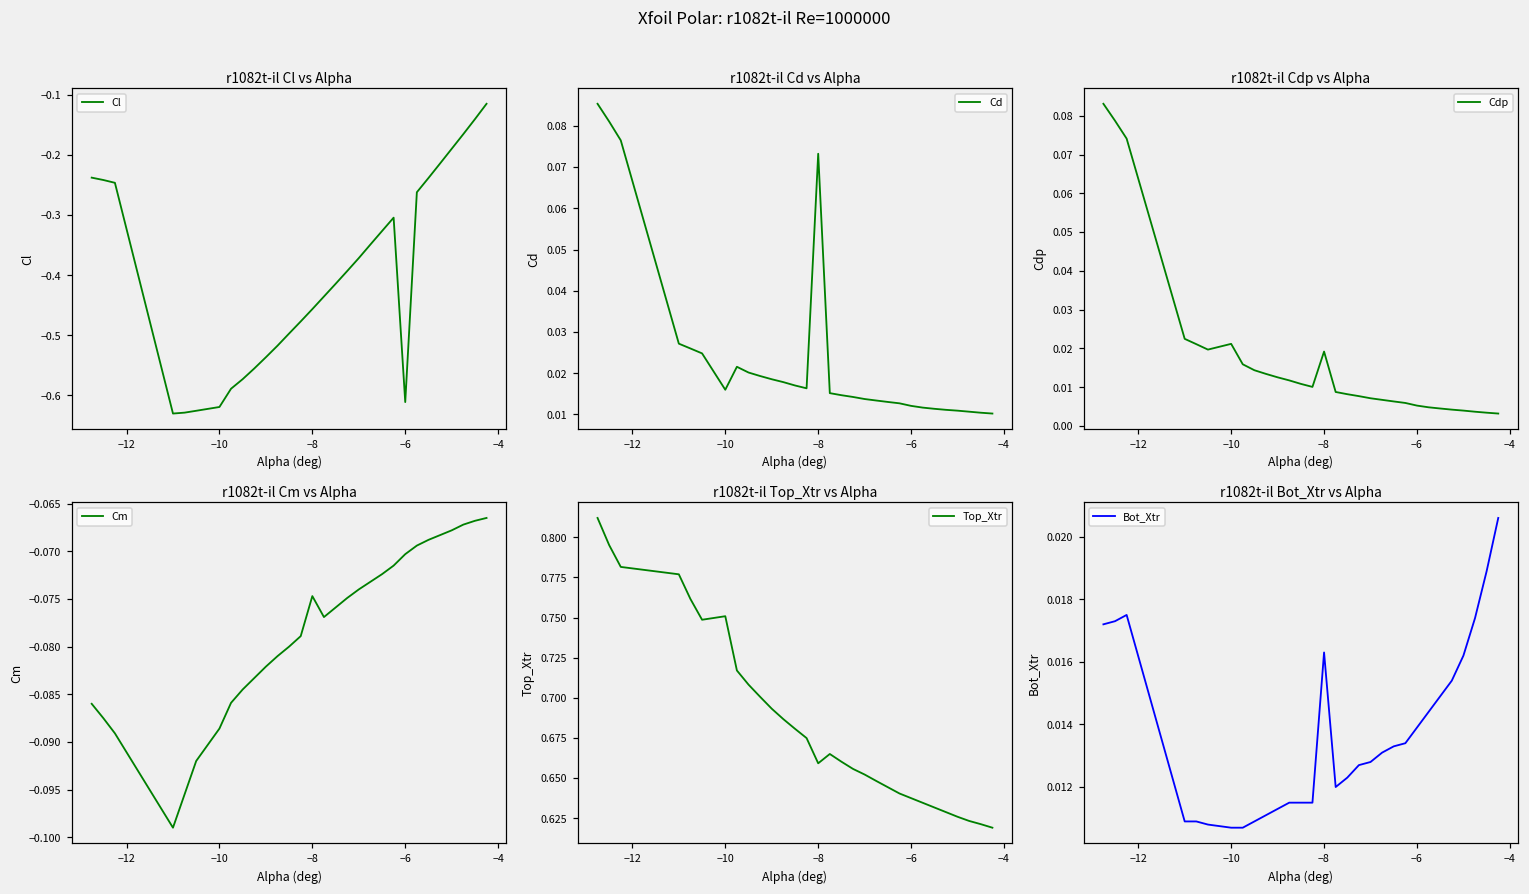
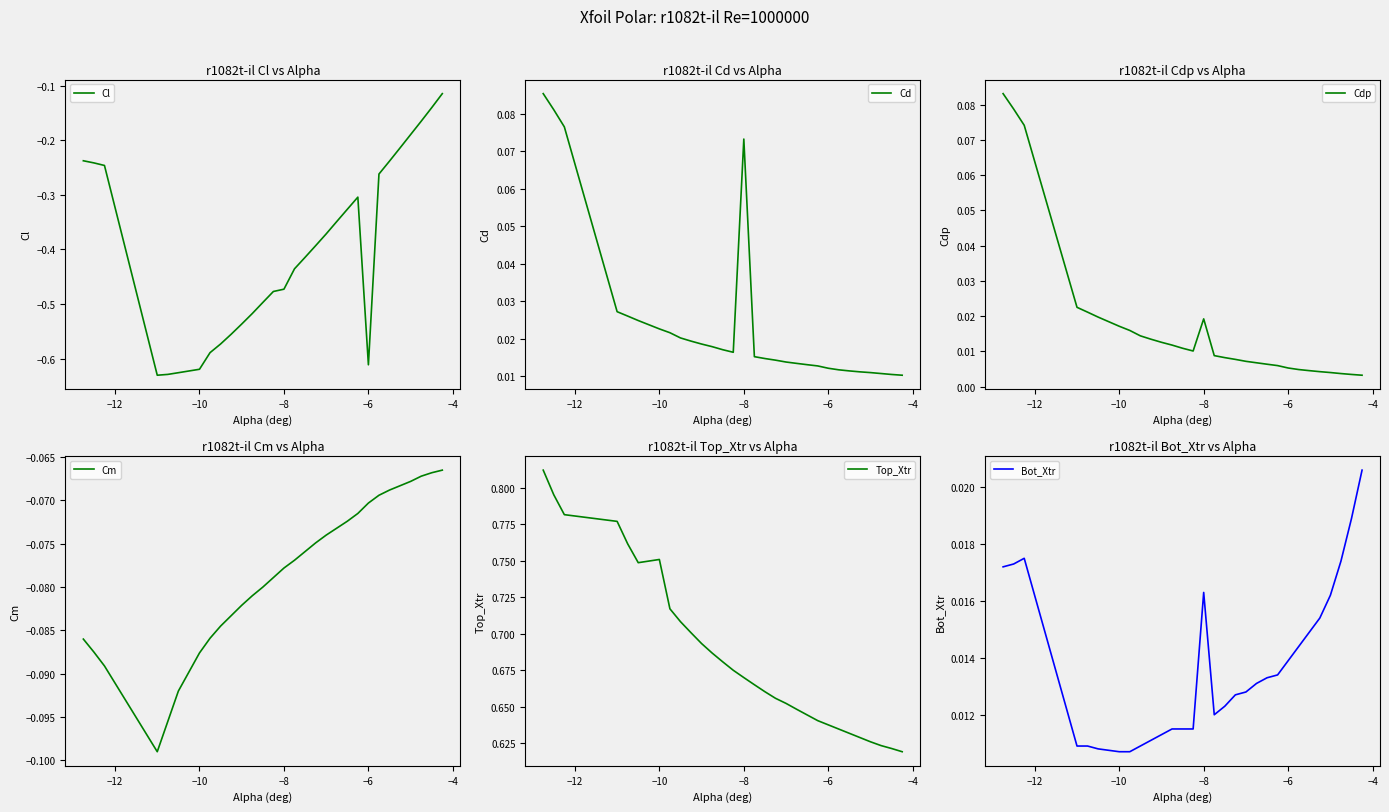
  {
    "r1082t-il Cl vs Alpha": {
      "−10": -0.62,
-     "−8": -0.46,
+     "−8": -0.47,
      "−6": -0.61
    },
    "r1082t-il Cd vs Alpha": {
-     "−10": 0.016,
+     "−10": 0.023,
      "−8": 0.073,
      "−6": 0.012
    },
    "r1082t-il Cdp vs Alpha": {
-     "−10": 0.021,
+     "−10": 0.017,
      "−8": 0.019,
      "−6": 0.005
    },
    "r1082t-il Cm vs Alpha": {
-     "−10": -0.089,
-     "−8": -0.075,
+     "−10": -0.088,
+     "−8": -0.078,
      "−6": -0.070
    },
    "r1082t-il Top_Xtr vs Alpha": {
      "−10": 0.751,
-     "−8": 0.659,
+     "−8": 0.670,
      "−6": 0.638
    },
    "r1082t-il Bot_Xtr vs Alpha": {
      "−10": 0.0107,
      "−8": 0.0163,
      "−6": 0.0139
    }
  }
